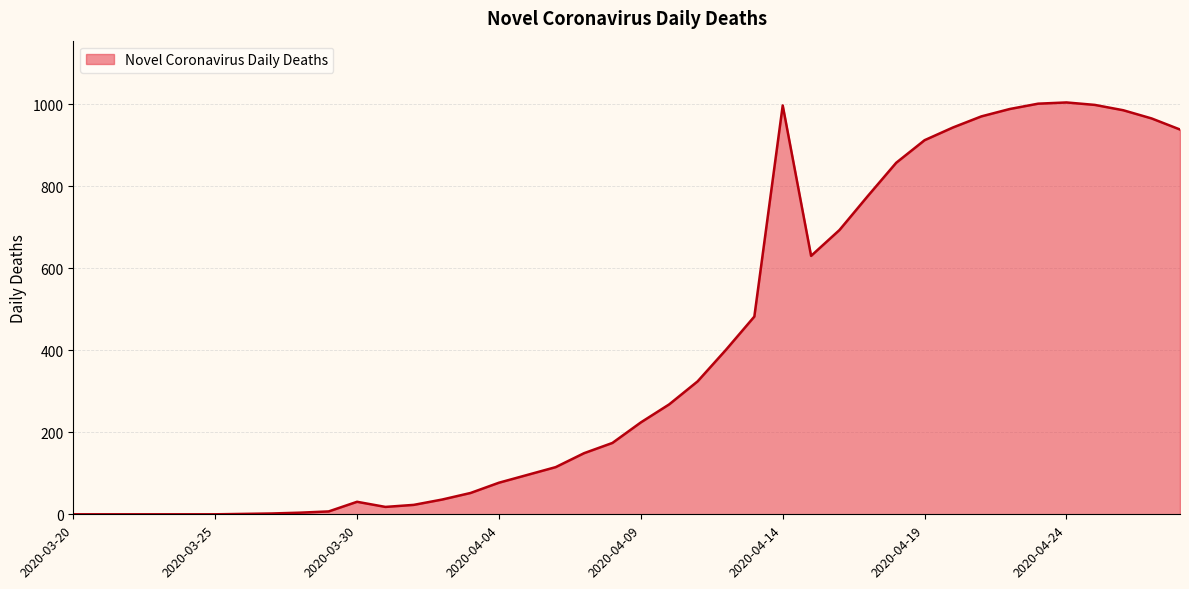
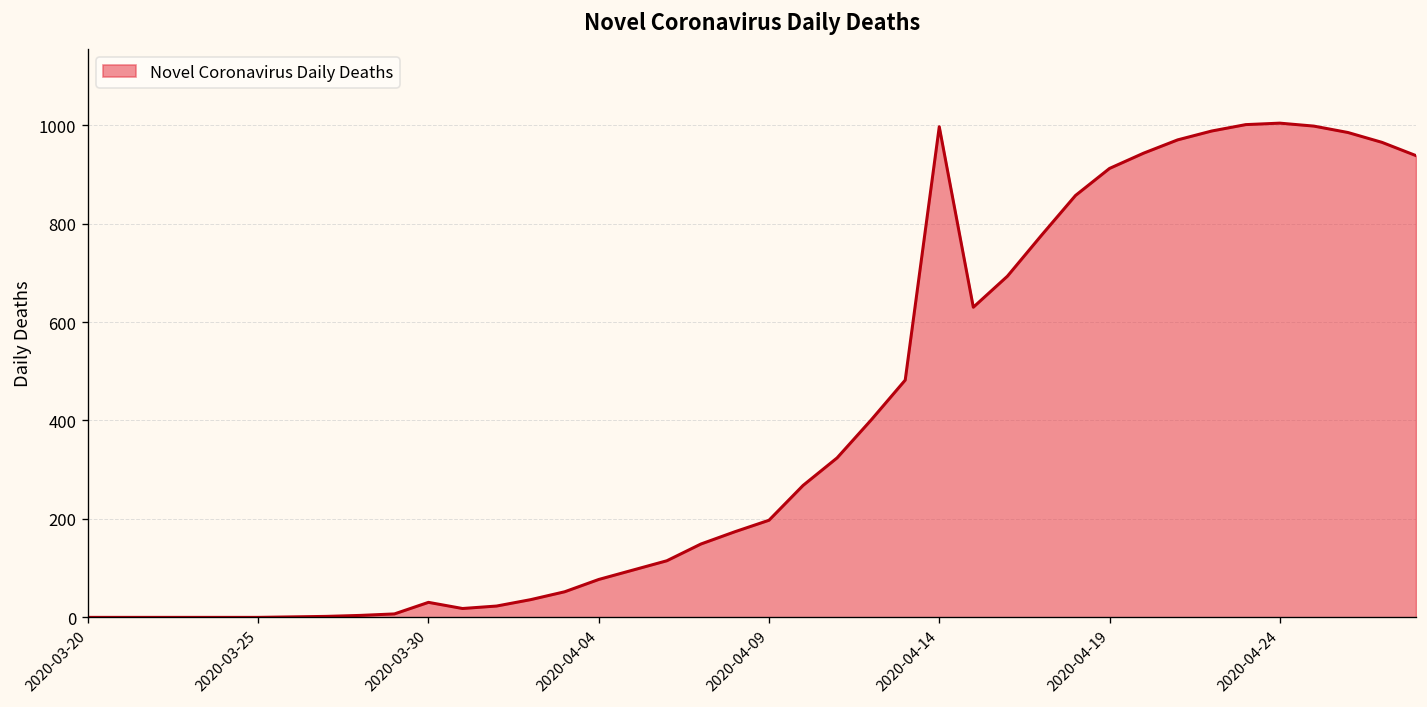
  {
    "2020-03-20": 0,
    "2020-03-25": 0,
    "2020-03-30": 30,
    "2020-04-04": 80,
-   "2020-04-09": 220,
+   "2020-04-09": 200,
    "2020-04-14": 1000,
    "2020-04-19": 910,
    "2020-04-24": 1000
  }
